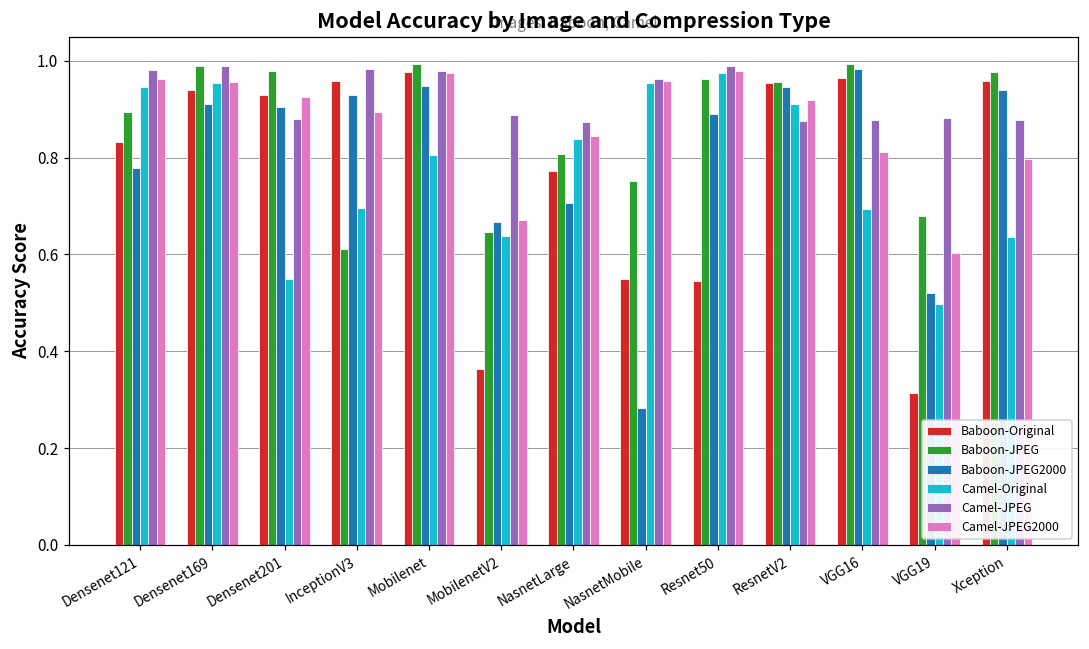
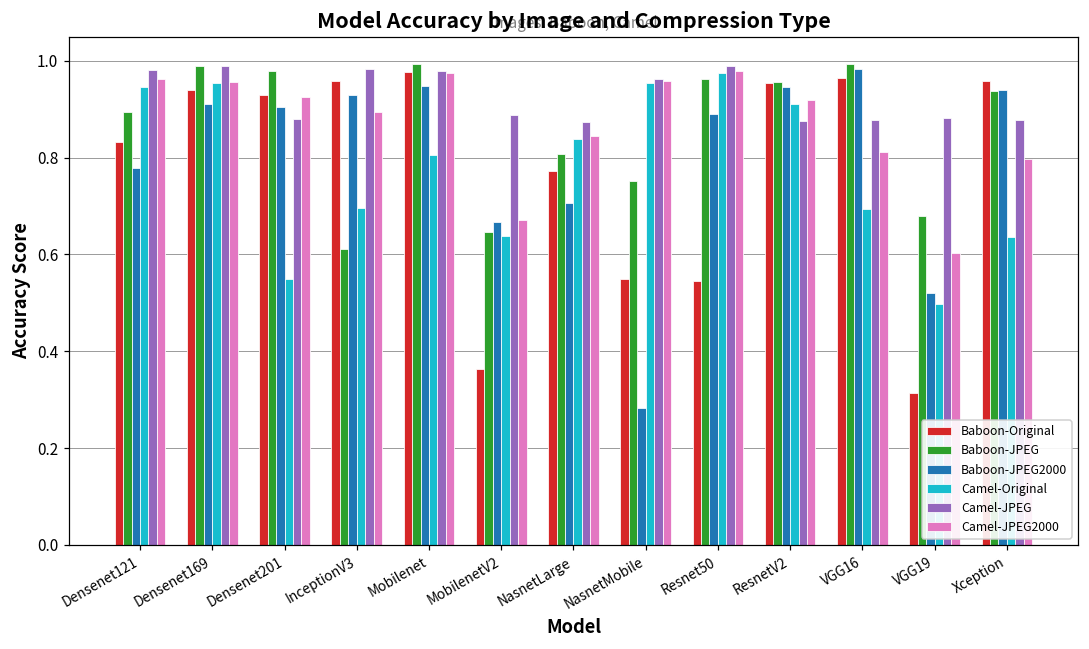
  {
    "Baboon-Original": {
      "Densenet121": 0.83,
      "Densenet169": 0.94,
      "Densenet201": 0.93,
      "InceptionV3": 0.96,
      "Mobilenet": 0.98,
      "MobilenetV2": 0.36,
      "NasnetLarge": 0.77,
      "NasnetMobile": 0.55,
      "Resnet50": 0.55,
      "ResnetV2": 0.95,
      "VGG16": 0.96,
      "VGG19": 0.31,
      "Xception": 0.96
    },
    "Baboon-JPEG": {
      "Densenet121": 0.89,
      "Densenet169": 0.99,
      "Densenet201": 0.98,
      "InceptionV3": 0.61,
      "Mobilenet": 0.99,
      "MobilenetV2": 0.65,
      "NasnetLarge": 0.81,
      "NasnetMobile": 0.75,
      "Resnet50": 0.96,
      "ResnetV2": 0.96,
      "VGG16": 0.99,
      "VGG19": 0.68,
-     "Xception": 0.98
+     "Xception": 0.94
    },
    "Baboon-JPEG2000": {
      "Densenet121": 0.78,
      "Densenet169": 0.91,
      "Densenet201": 0.91,
      "InceptionV3": 0.93,
      "Mobilenet": 0.95,
      "MobilenetV2": 0.67,
      "NasnetLarge": 0.71,
      "NasnetMobile": 0.28,
      "Resnet50": 0.89,
      "ResnetV2": 0.95,
      "VGG16": 0.98,
      "VGG19": 0.52,
      "Xception": 0.94
    },
    "Camel-Original": {
      "Densenet121": 0.95,
      "Densenet169": 0.95,
      "Densenet201": 0.55,
      "InceptionV3": 0.70,
      "Mobilenet": 0.81,
      "MobilenetV2": 0.64,
      "NasnetLarge": 0.84,
      "NasnetMobile": 0.95,
      "Resnet50": 0.98,
      "ResnetV2": 0.91,
      "VGG16": 0.69,
      "VGG19": 0.50,
      "Xception": 0.64
    },
    "Camel-JPEG": {
      "Densenet121": 0.98,
      "Densenet169": 0.99,
      "Densenet201": 0.88,
      "InceptionV3": 0.98,
      "Mobilenet": 0.98,
      "MobilenetV2": 0.89,
      "NasnetLarge": 0.87,
      "NasnetMobile": 0.96,
      "Resnet50": 0.99,
      "ResnetV2": 0.88,
      "VGG16": 0.88,
      "VGG19": 0.88,
      "Xception": 0.88
    },
    "Camel-JPEG2000": {
      "Densenet121": 0.96,
      "Densenet169": 0.96,
      "Densenet201": 0.93,
      "InceptionV3": 0.89,
      "Mobilenet": 0.98,
      "MobilenetV2": 0.67,
      "NasnetLarge": 0.84,
      "NasnetMobile": 0.96,
      "Resnet50": 0.98,
      "ResnetV2": 0.92,
      "VGG16": 0.81,
      "VGG19": 0.60,
      "Xception": 0.80
    }
  }
